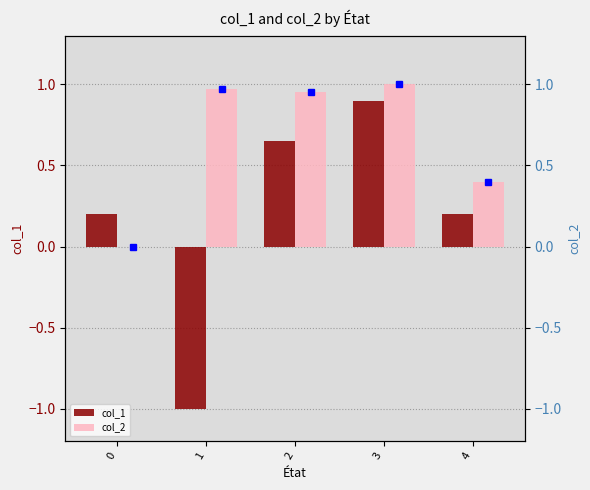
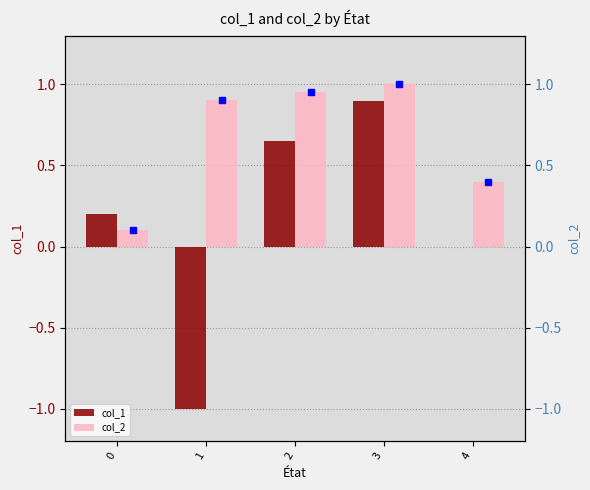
  {
    "col_1": {
      "0": 0.2,
      "1": -1.0,
      "2": 0.65,
      "3": 0.9,
-     "4": 0.2
+     "4": 0.0
    },
    "col_2": {
-     "0": 0.0,
-     "1": 0.97,
+     "0": 0.1,
+     "1": 0.90,
      "2": 0.95,
      "3": 1.00,
      "4": 0.40
    }
  }
